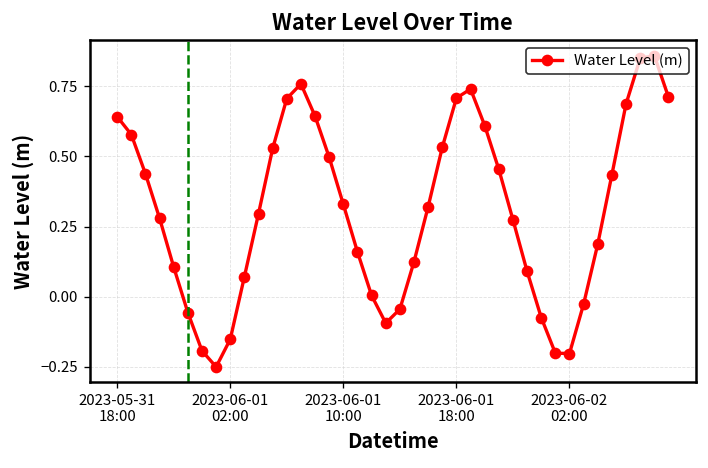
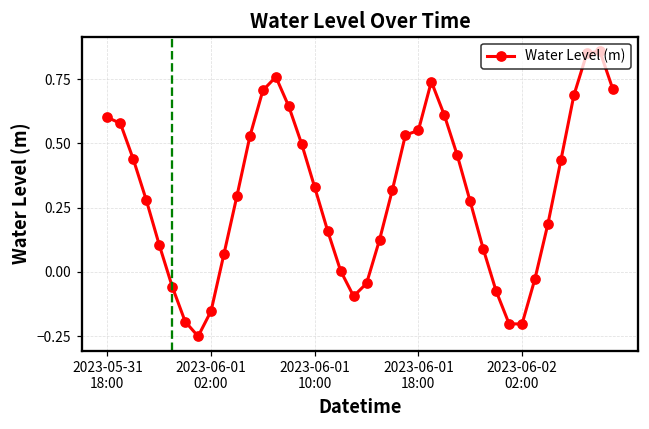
  {
-   "2023-05-31 18:00": 0.64,
+   "2023-05-31 18:00": 0.60,
    "2023-06-01 02:00": -0.15,
    "2023-06-01 10:00": 0.33,
-   "2023-06-01 18:00": 0.71,
+   "2023-06-01 18:00": 0.55,
    "2023-06-02 02:00": -0.20
  }
